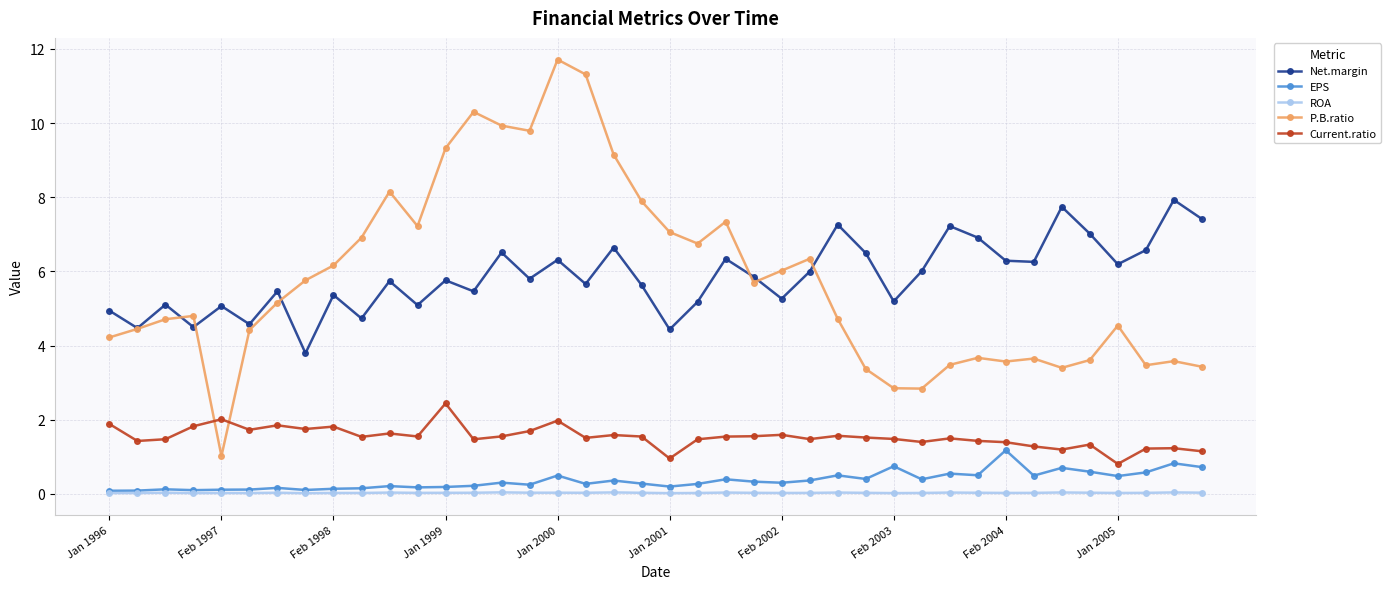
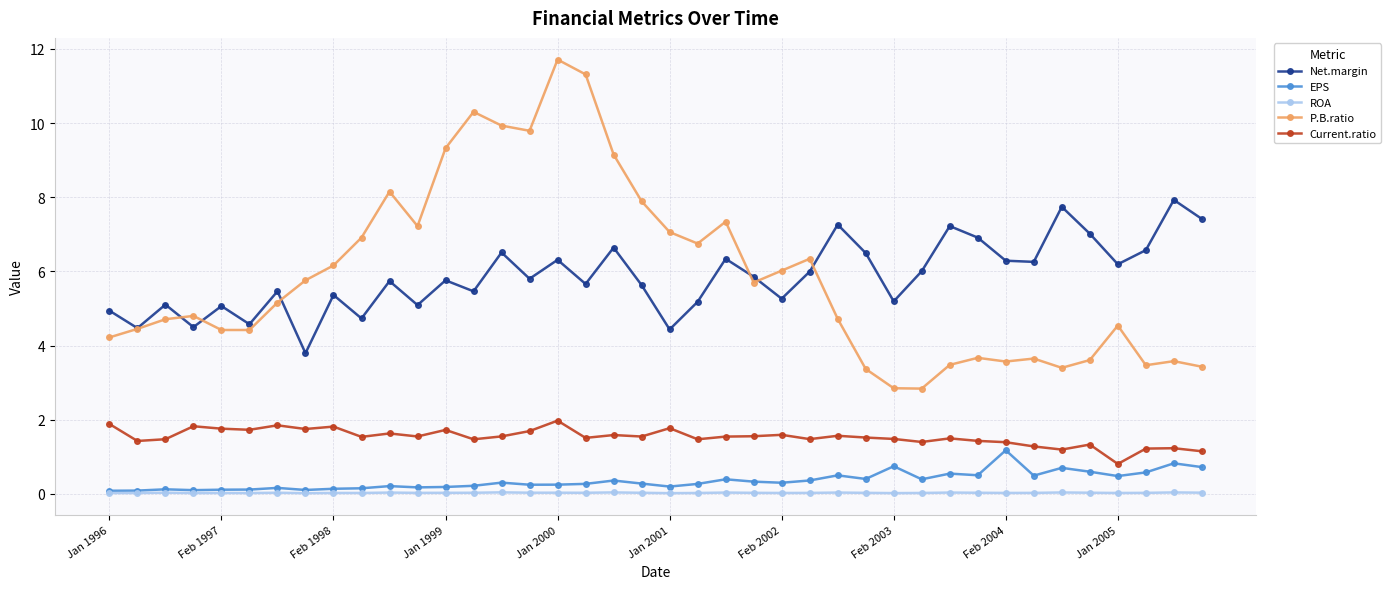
  {
    "Net.margin": {
      "Jan 1996": 4.9,
      "Feb 1997": 5.1,
      "Feb 1998": 5.4,
      "Jan 1999": 5.8,
      "Jan 2000": 6.3,
      "Jan 2001": 4.4,
      "Feb 2002": 5.3,
      "Feb 2003": 5.2,
      "Feb 2004": 6.3,
      "Jan 2005": 6.2
    },
    "EPS": {
      "Feb 1997": 0.1,
      "Feb 1998": 0.1,
      "Jan 1999": 0.2,
-     "Jan 2000": 0.5,
+     "Jan 2000": 0.3,
      "Jan 2001": 0.2,
      "Feb 2002": 0.3,
      "Feb 2003": 0.7,
      "Feb 2004": 1.2,
      "Jan 2005": 0.5
    },
    "ROA": {
      "Feb 1997": 0.0,
      "Feb 1998": 0.0,
      "Jan 1999": 0.0,
      "Jan 2000": 0.0,
      "Jan 2001": 0.0,
      "Feb 2002": 0.0,
      "Feb 2003": 0.0,
      "Feb 2004": 0.0,
      "Jan 2005": 0.0
    },
    "P.B.ratio": {
      "Jan 1996": 4.2,
-     "Feb 1997": 1.0,
+     "Feb 1997": 4.4,
      "Feb 1998": 6.2,
      "Jan 1999": 9.3,
      "Jan 2000": 11.7,
      "Jan 2001": 7.1,
      "Feb 2002": 6.0,
      "Feb 2003": 2.9,
      "Feb 2004": 3.6,
      "Jan 2005": 4.5
    },
    "Current.ratio": {
      "Jan 1996": 1.9,
-     "Feb 1997": 2.0,
+     "Feb 1997": 1.8,
      "Feb 1998": 1.8,
-     "Jan 1999": 2.4,
+     "Jan 1999": 1.7,
      "Jan 2000": 2.0,
-     "Jan 2001": 1.0,
+     "Jan 2001": 1.8,
      "Feb 2002": 1.6,
      "Feb 2003": 1.5,
      "Feb 2004": 1.4,
      "Jan 2005": 0.8
    }
  }
